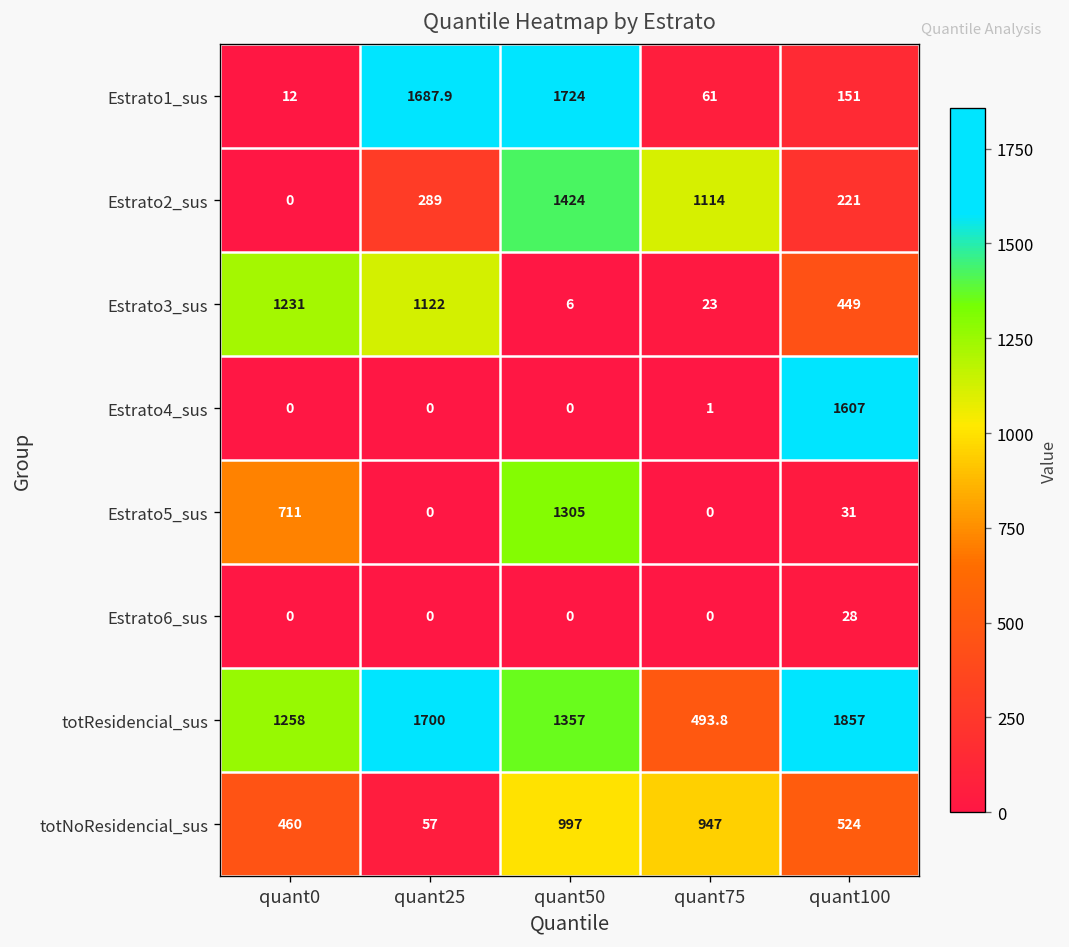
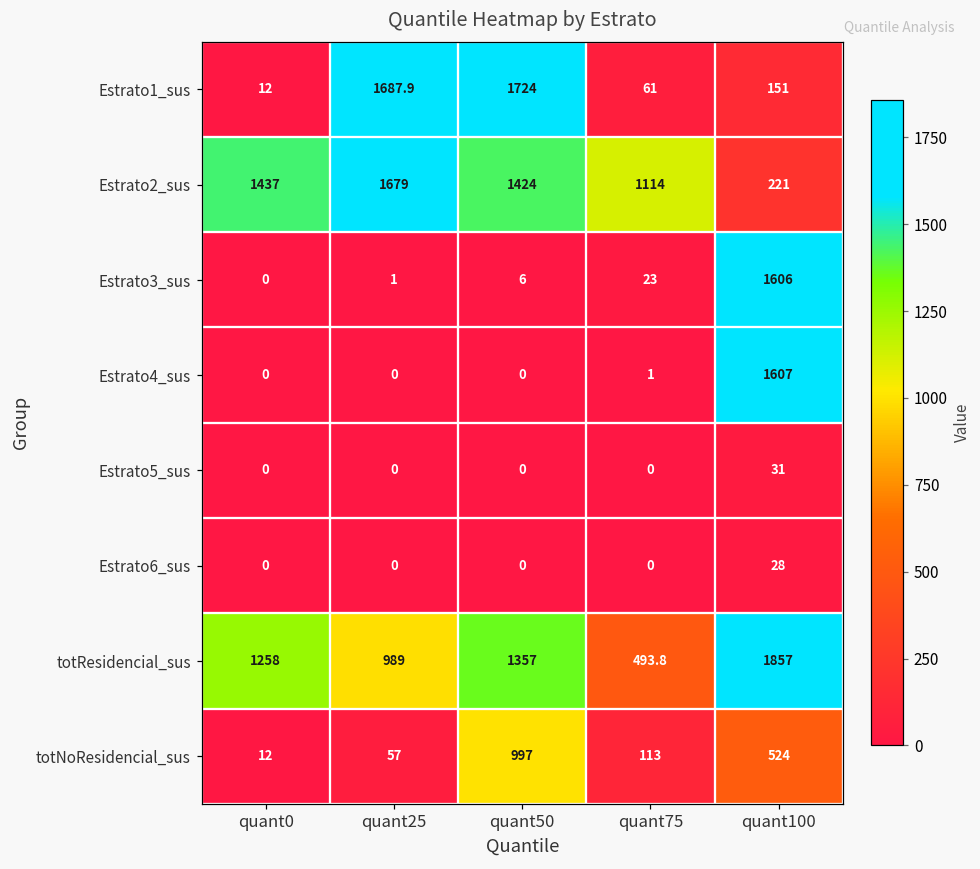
  {
    "Estrato1_sus": {
      "quant0": 12,
      "quant25": 1687.9,
      "quant50": 1724,
      "quant75": 61,
      "quant100": 151
    },
    "Estrato2_sus": {
-     "quant0": 0,
-     "quant25": 289,
+     "quant0": 1437,
+     "quant25": 1679,
      "quant50": 1424,
      "quant75": 1114,
      "quant100": 221
    },
    "Estrato3_sus": {
-     "quant0": 1231,
-     "quant25": 1122,
+     "quant0": 0,
+     "quant25": 1,
      "quant50": 6,
      "quant75": 23,
-     "quant100": 449
+     "quant100": 1606
    },
    "Estrato4_sus": {
      "quant0": 0,
      "quant25": 0,
      "quant50": 0,
      "quant75": 1,
      "quant100": 1607
    },
    "Estrato5_sus": {
-     "quant0": 711,
+     "quant0": 0,
      "quant25": 0,
-     "quant50": 1305,
+     "quant50": 0,
      "quant75": 0,
      "quant100": 31
    },
    "Estrato6_sus": {
      "quant0": 0,
      "quant25": 0,
      "quant50": 0,
      "quant75": 0,
      "quant100": 28
    },
    "totResidencial_sus": {
      "quant0": 1258,
-     "quant25": 1700,
+     "quant25": 989,
      "quant50": 1357,
      "quant75": 493.8,
      "quant100": 1857
    },
    "totNoResidencial_sus": {
-     "quant0": 460,
+     "quant0": 12,
      "quant25": 57,
      "quant50": 997,
-     "quant75": 947,
+     "quant75": 113,
      "quant100": 524
    }
  }
